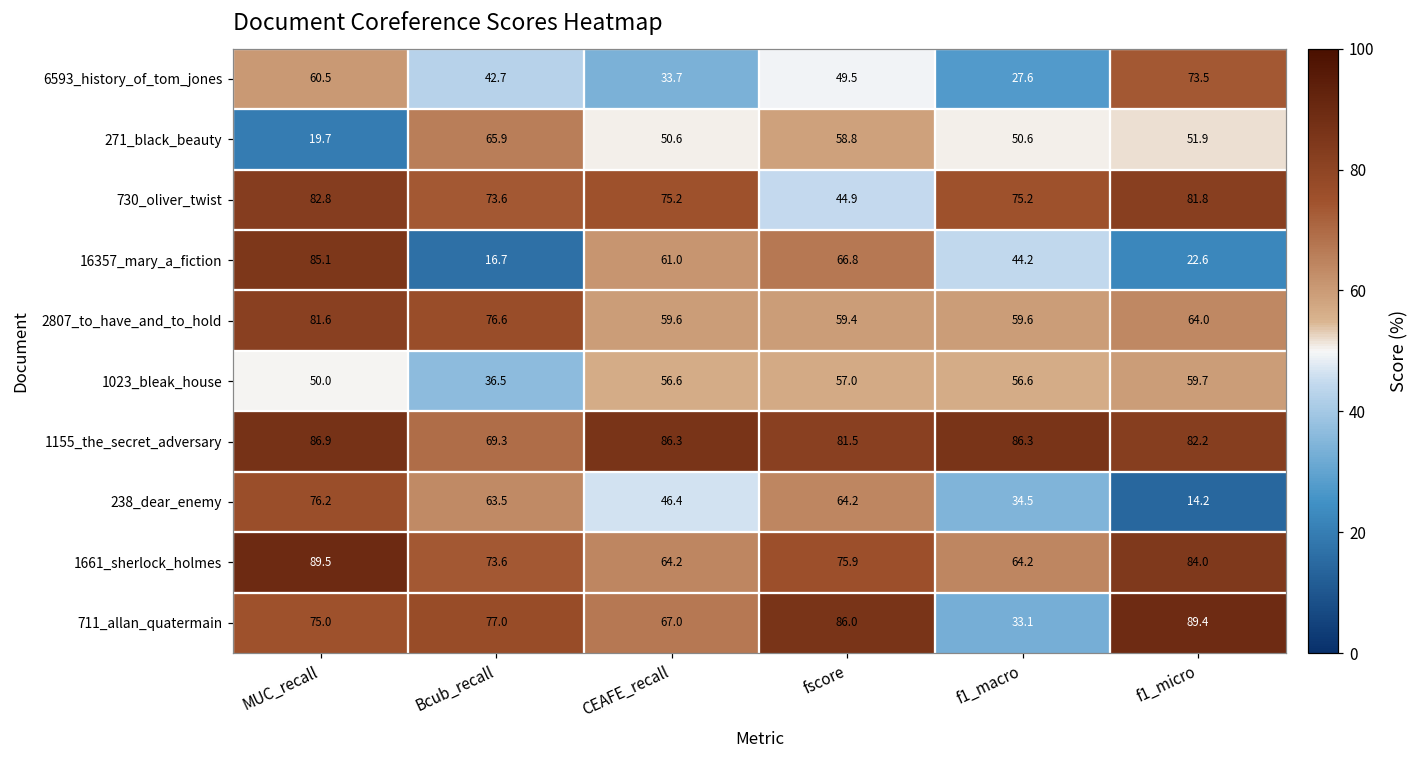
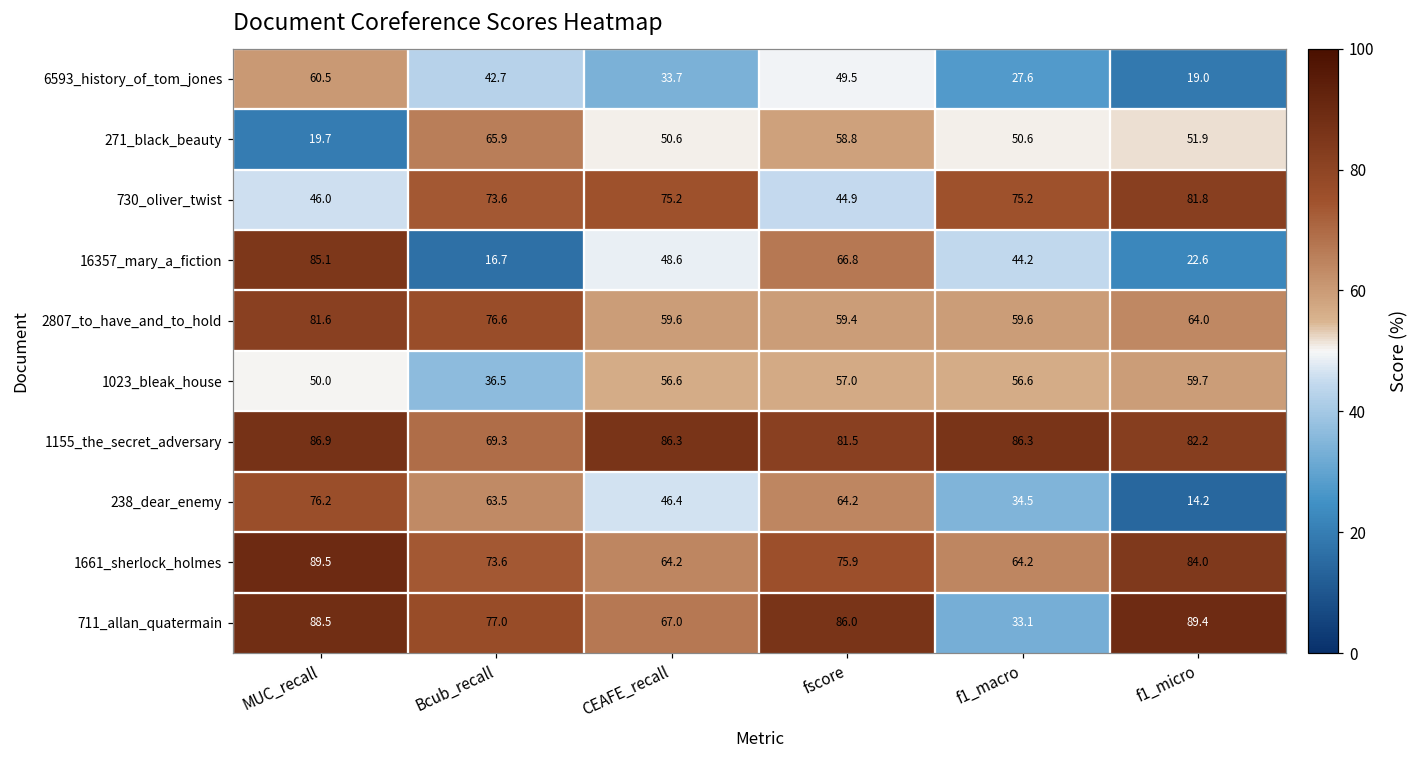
  {
    "6593_history_of_tom_jones": {
      "MUC_recall": 60.5,
      "Bcub_recall": 42.7,
      "CEAFE_recall": 33.7,
      "fscore": 49.5,
      "f1_macro": 27.6,
-     "f1_micro": 73.5
+     "f1_micro": 19.0
    },
    "271_black_beauty": {
      "MUC_recall": 19.7,
      "Bcub_recall": 65.9,
      "CEAFE_recall": 50.6,
      "fscore": 58.8,
      "f1_macro": 50.6,
      "f1_micro": 51.9
    },
    "730_oliver_twist": {
-     "MUC_recall": 82.8,
+     "MUC_recall": 46.0,
      "Bcub_recall": 73.6,
      "CEAFE_recall": 75.2,
      "fscore": 44.9,
      "f1_macro": 75.2,
      "f1_micro": 81.8
    },
    "16357_mary_a_fiction": {
      "MUC_recall": 85.1,
      "Bcub_recall": 16.7,
-     "CEAFE_recall": 61.0,
+     "CEAFE_recall": 48.6,
      "fscore": 66.8,
      "f1_macro": 44.2,
      "f1_micro": 22.6
    },
    "2807_to_have_and_to_hold": {
      "MUC_recall": 81.6,
      "Bcub_recall": 76.6,
      "CEAFE_recall": 59.6,
      "fscore": 59.4,
      "f1_macro": 59.6,
      "f1_micro": 64.0
    },
    "1023_bleak_house": {
      "MUC_recall": 50.0,
      "Bcub_recall": 36.5,
      "CEAFE_recall": 56.6,
      "fscore": 57.0,
      "f1_macro": 56.6,
      "f1_micro": 59.7
    },
    "1155_the_secret_adversary": {
      "MUC_recall": 86.9,
      "Bcub_recall": 69.3,
      "CEAFE_recall": 86.3,
      "fscore": 81.5,
      "f1_macro": 86.3,
      "f1_micro": 82.2
    },
    "238_dear_enemy": {
      "MUC_recall": 76.2,
      "Bcub_recall": 63.5,
      "CEAFE_recall": 46.4,
      "fscore": 64.2,
      "f1_macro": 34.5,
      "f1_micro": 14.2
    },
    "1661_sherlock_holmes": {
      "MUC_recall": 89.5,
      "Bcub_recall": 73.6,
      "CEAFE_recall": 64.2,
      "fscore": 75.9,
      "f1_macro": 64.2,
      "f1_micro": 84.0
    },
    "711_allan_quatermain": {
-     "MUC_recall": 75.0,
+     "MUC_recall": 88.5,
      "Bcub_recall": 77.0,
      "CEAFE_recall": 67.0,
      "fscore": 86.0,
      "f1_macro": 33.1,
      "f1_micro": 89.4
    }
  }
